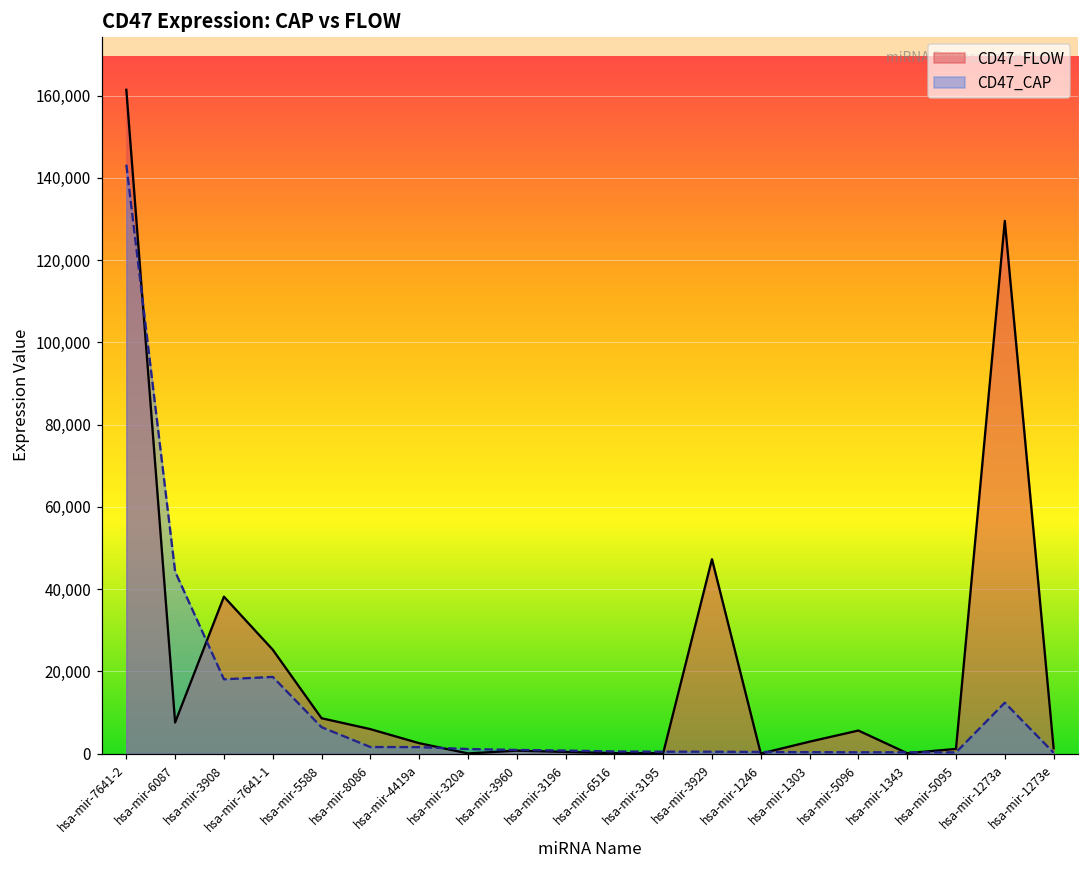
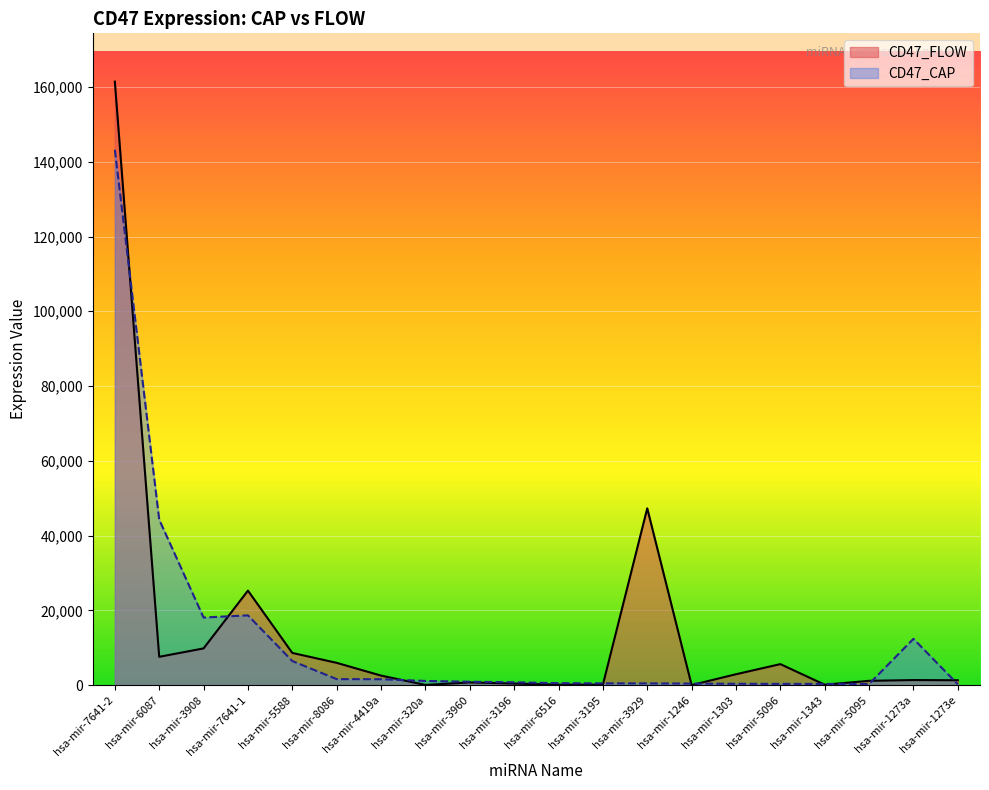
  {
    "CD47_FLOW": {
      "hsa-mir-7641-2": "161,000",
      "hsa-mir-6087": "8,000",
-     "hsa-mir-3908": "38,000",
+     "hsa-mir-3908": "10,000",
      "hsa-mir-7641-1": "25,000",
      "hsa-mir-5588": "9,000",
      "hsa-mir-8086": "6,000",
      "hsa-mir-4419a": "3,000",
      "hsa-mir-320a": "0",
      "hsa-mir-3929": "47,000",
      "hsa-mir-1303": "3,000",
      "hsa-mir-5096": "6,000",
      "hsa-mir-5095": "1,000",
-     "hsa-mir-1273a": "130,000",
+     "hsa-mir-1273a": "1,000",
      "hsa-mir-1273e": "1,000"
    },
    "CD47_CAP": {
      "hsa-mir-7641-2": "143,000",
      "hsa-mir-6087": "44,000",
      "hsa-mir-3908": "18,000",
      "hsa-mir-7641-1": "19,000",
      "hsa-mir-5588": "6,000",
      "hsa-mir-8086": "2,000",
      "hsa-mir-4419a": "2,000",
      "hsa-mir-320a": "1,000",
      "hsa-mir-3929": "0",
      "hsa-mir-1303": "0",
      "hsa-mir-5096": "0",
      "hsa-mir-5095": "0",
      "hsa-mir-1273a": "12,000",
      "hsa-mir-1273e": "0"
    }
  }
